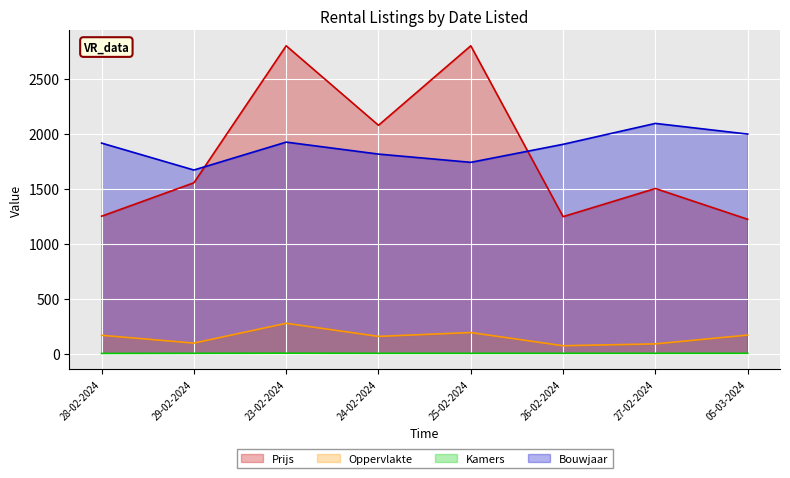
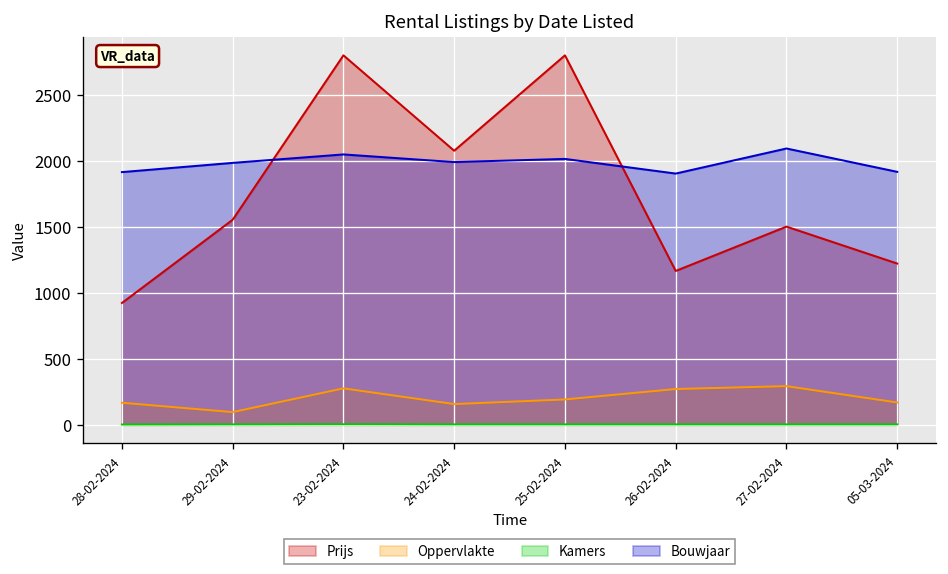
  {
    "Prijs": {
-     "28-02-2024": 1250,
+     "28-02-2024": 920,
      "29-02-2024": 1550,
      "23-02-2024": 2800,
      "24-02-2024": 2080,
      "25-02-2024": 2800,
-     "26-02-2024": 1250,
+     "26-02-2024": 1170,
      "27-02-2024": 1500,
      "05-03-2024": 1220
    },
    "Oppervlakte": {
      "28-02-2024": 170,
      "29-02-2024": 100,
      "23-02-2024": 280,
      "24-02-2024": 160,
      "25-02-2024": 190,
-     "26-02-2024": 70,
-     "27-02-2024": 90,
+     "26-02-2024": 270,
+     "27-02-2024": 290,
      "05-03-2024": 170
    },
    "Kamers": {
      "28-02-2024": 0,
      "29-02-2024": 0,
      "23-02-2024": 0,
      "24-02-2024": 0,
      "25-02-2024": 0,
      "26-02-2024": 0,
      "27-02-2024": 0,
      "05-03-2024": 0
    },
    "Bouwjaar": {
      "28-02-2024": 1920,
-     "29-02-2024": 1670,
-     "23-02-2024": 1920,
-     "24-02-2024": 1820,
-     "25-02-2024": 1740,
+     "29-02-2024": 1990,
+     "23-02-2024": 2050,
+     "24-02-2024": 1990,
+     "25-02-2024": 2020,
      "26-02-2024": 1900,
      "27-02-2024": 2090,
-     "05-03-2024": 2000
+     "05-03-2024": 1920
    }
  }
